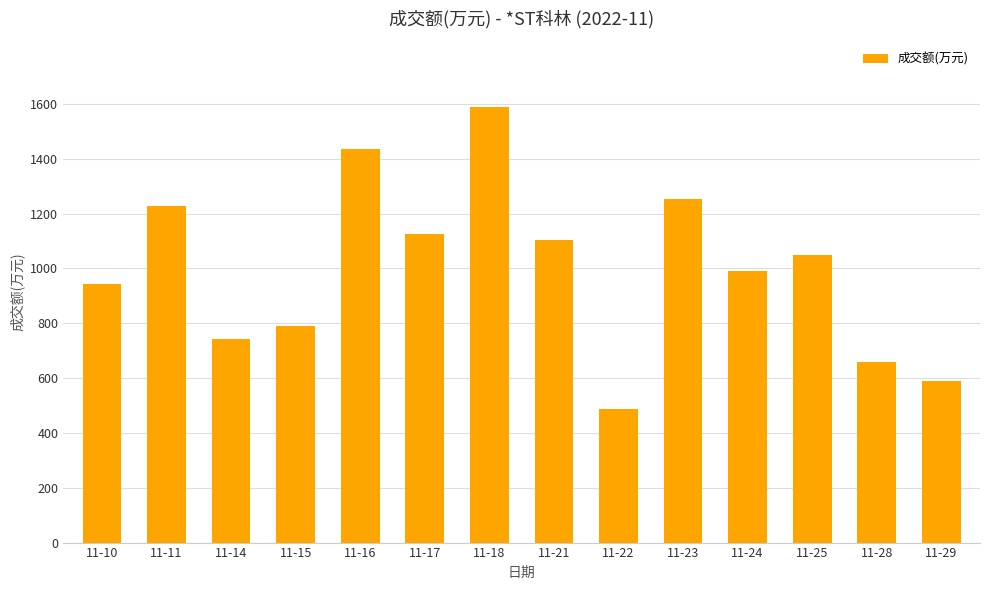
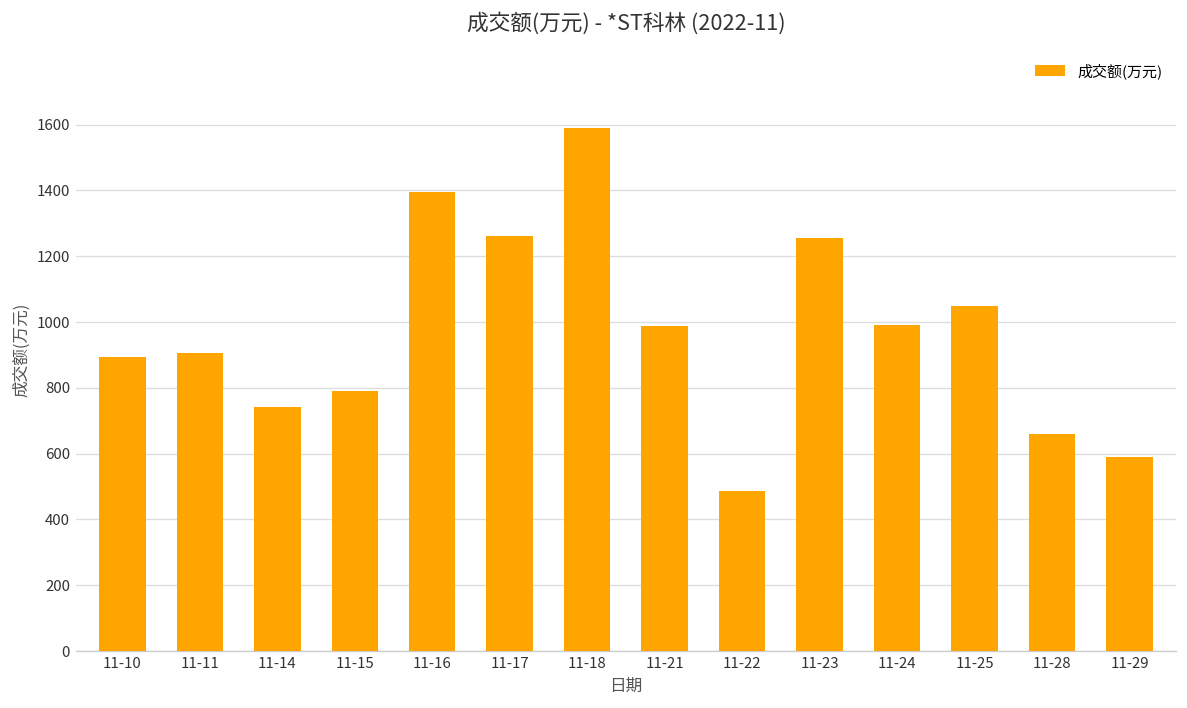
  {
-   "11-10": 940,
-   "11-11": 1230,
+   "11-10": 890,
+   "11-11": 910,
    "11-14": 740,
    "11-15": 790,
-   "11-16": 1440,
-   "11-17": 1130,
+   "11-16": 1390,
+   "11-17": 1260,
    "11-18": 1590,
-   "11-21": 1110,
+   "11-21": 990,
    "11-22": 490,
    "11-23": 1250,
    "11-24": 990,
    "11-25": 1050,
    "11-28": 660,
    "11-29": 590
  }
